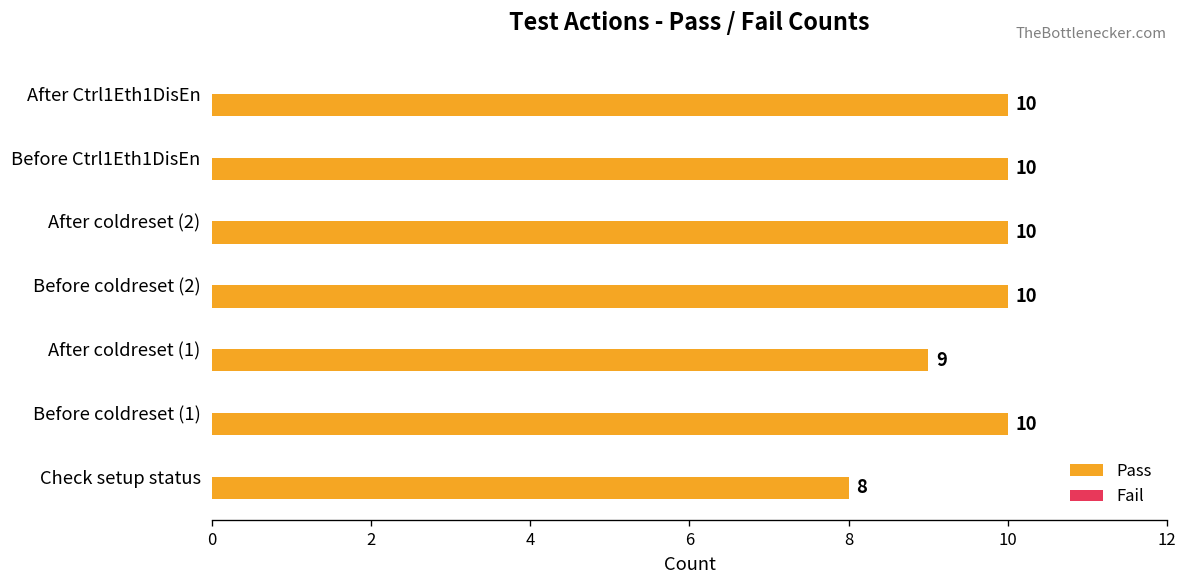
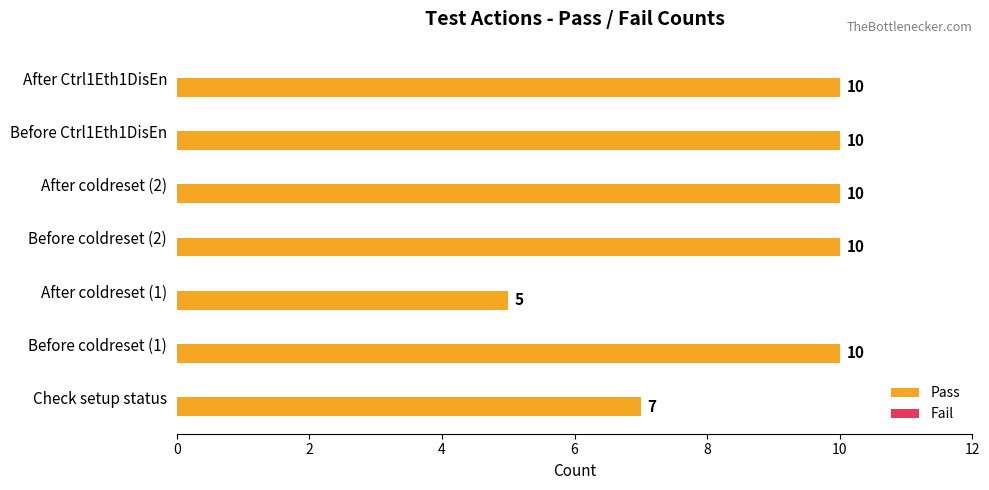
  {
    "Pass": {
      "After Ctrl1Eth1DisEn": 10,
      "Before Ctrl1Eth1DisEn": 10,
      "After coldreset (2)": 10,
      "Before coldreset (2)": 10,
-     "After coldreset (1)": 9,
+     "After coldreset (1)": 5,
      "Before coldreset (1)": 10,
-     "Check setup status": 8
+     "Check setup status": 7
    },
    "Fail": {
      "After Ctrl1Eth1DisEn": 0.0,
      "Before Ctrl1Eth1DisEn": 0.0,
      "After coldreset (2)": 0.0,
      "Before coldreset (2)": 0.0,
      "After coldreset (1)": 0.0,
      "Before coldreset (1)": 0.0,
      "Check setup status": 0.0
    }
  }
